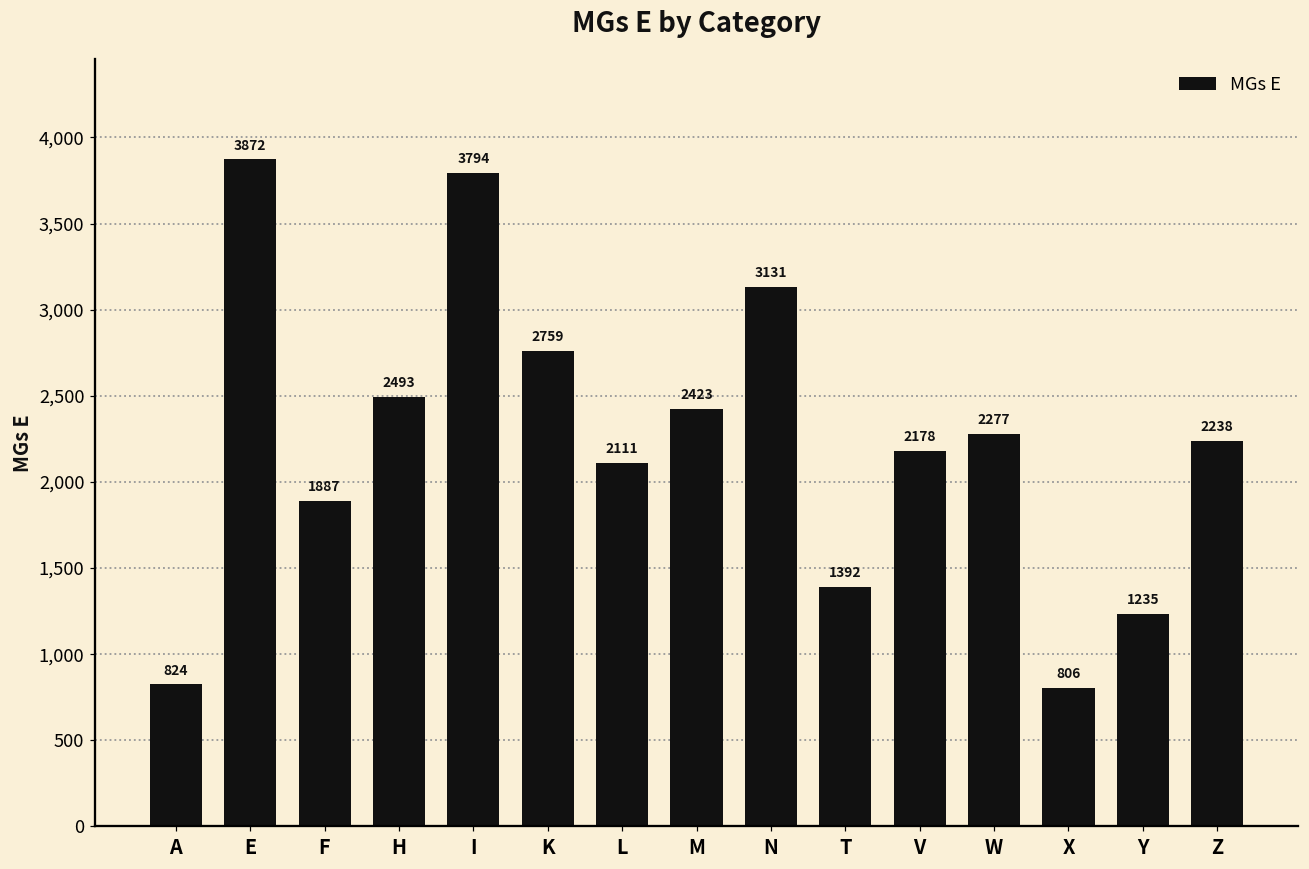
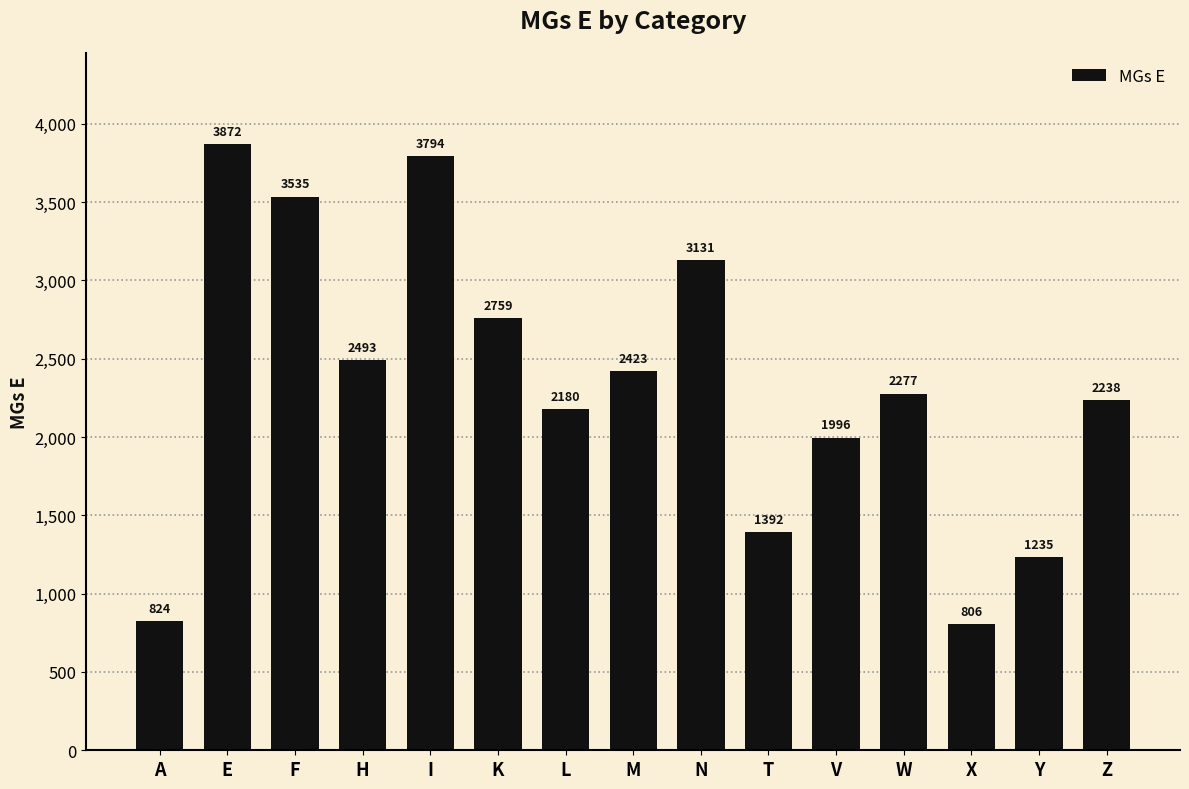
  {
    "A": 824,
    "E": 3872,
-   "F": 1887,
+   "F": 3535,
    "H": 2493,
    "I": 3794,
    "K": 2759,
-   "L": 2111,
+   "L": 2180,
    "M": 2423,
    "N": 3131,
    "T": 1392,
-   "V": 2178,
+   "V": 1996,
    "W": 2277,
    "X": 806,
    "Y": 1235,
    "Z": 2238
  }
